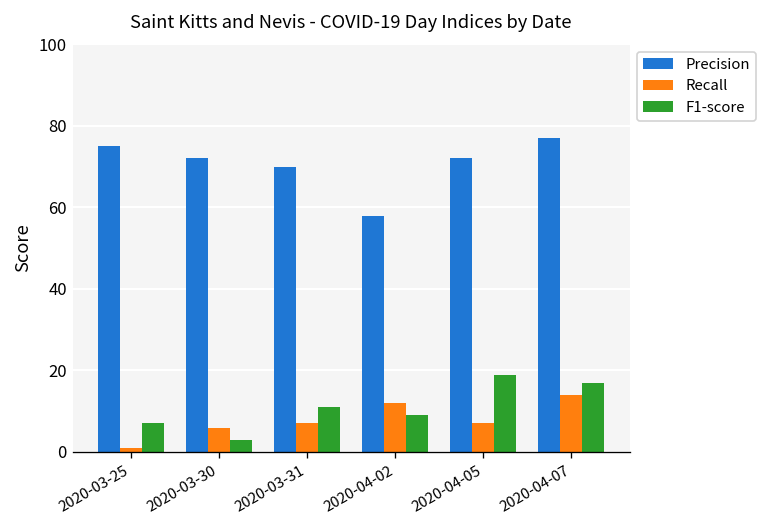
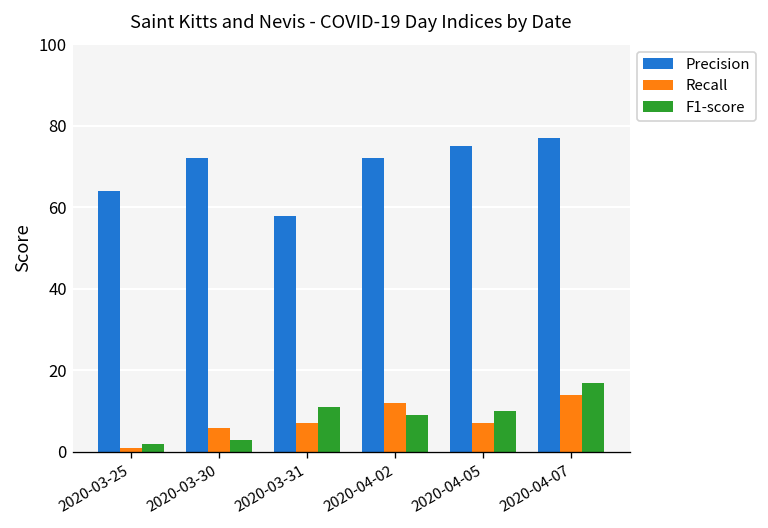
  {
    "Precision": {
-     "2020-03-25": 75,
+     "2020-03-25": 64,
      "2020-03-30": 72,
-     "2020-03-31": 70,
-     "2020-04-02": 58,
-     "2020-04-05": 72,
+     "2020-03-31": 58,
+     "2020-04-02": 72,
+     "2020-04-05": 75,
      "2020-04-07": 77
    },
    "Recall": {
      "2020-03-25": 1,
      "2020-03-30": 6,
      "2020-03-31": 7,
      "2020-04-02": 12,
      "2020-04-05": 7,
      "2020-04-07": 14
    },
    "F1-score": {
-     "2020-03-25": 7,
+     "2020-03-25": 2,
      "2020-03-30": 3,
      "2020-03-31": 11,
      "2020-04-02": 9,
-     "2020-04-05": 19,
+     "2020-04-05": 10,
      "2020-04-07": 17
    }
  }
